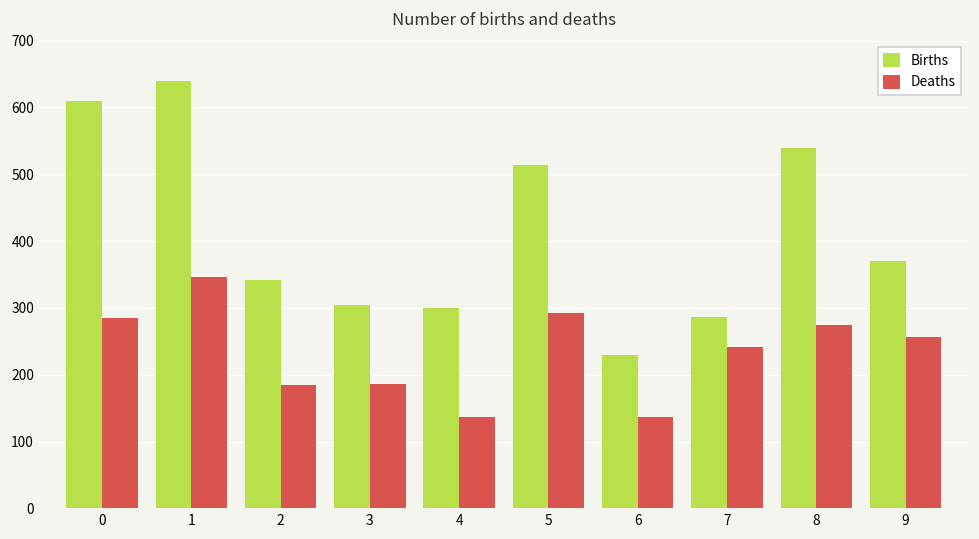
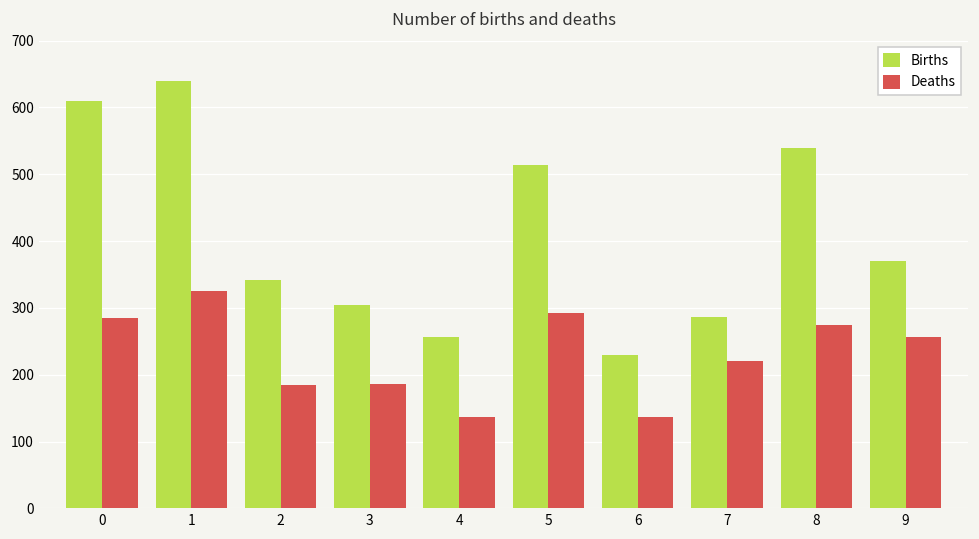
  {
    "Births": {
      "0": 610,
      "1": 640,
      "2": 340,
      "3": 310,
-     "4": 300,
+     "4": 260,
      "5": 510,
      "6": 230,
      "7": 290,
      "8": 540,
      "9": 370
    },
    "Deaths": {
      "0": 290,
-     "1": 350,
+     "1": 330,
      "2": 190,
      "3": 190,
      "4": 140,
      "5": 290,
      "6": 140,
-     "7": 240,
+     "7": 220,
      "8": 270,
      "9": 260
    }
  }
